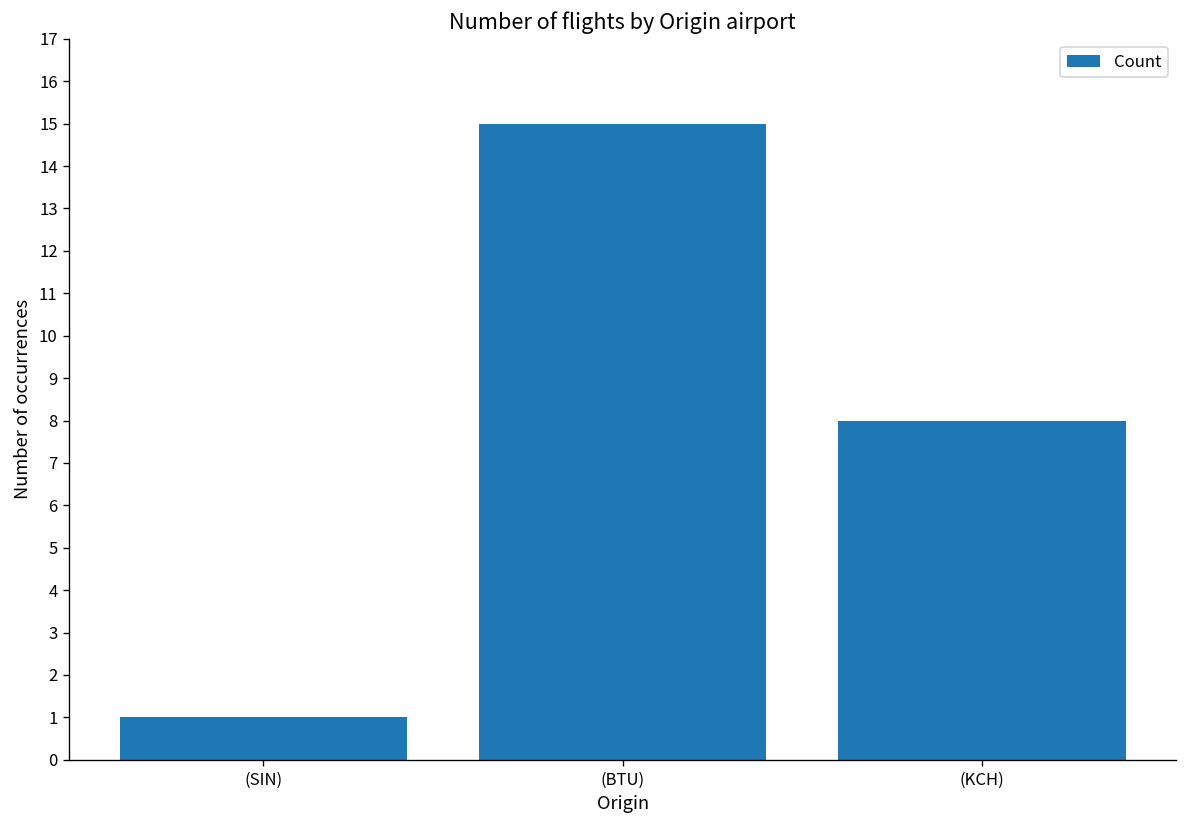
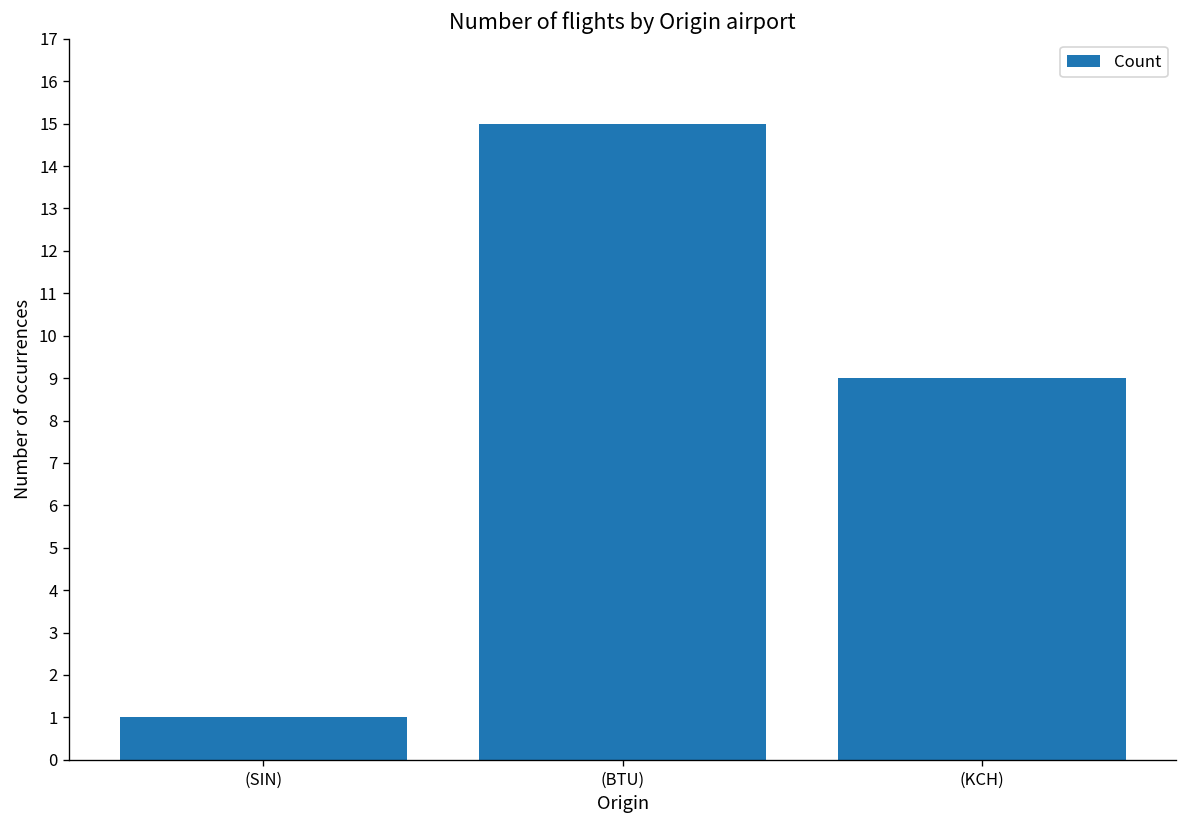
  {
    "(SIN)": 1,
    "(BTU)": 15,
-   "(KCH)": 8
+   "(KCH)": 9
  }
